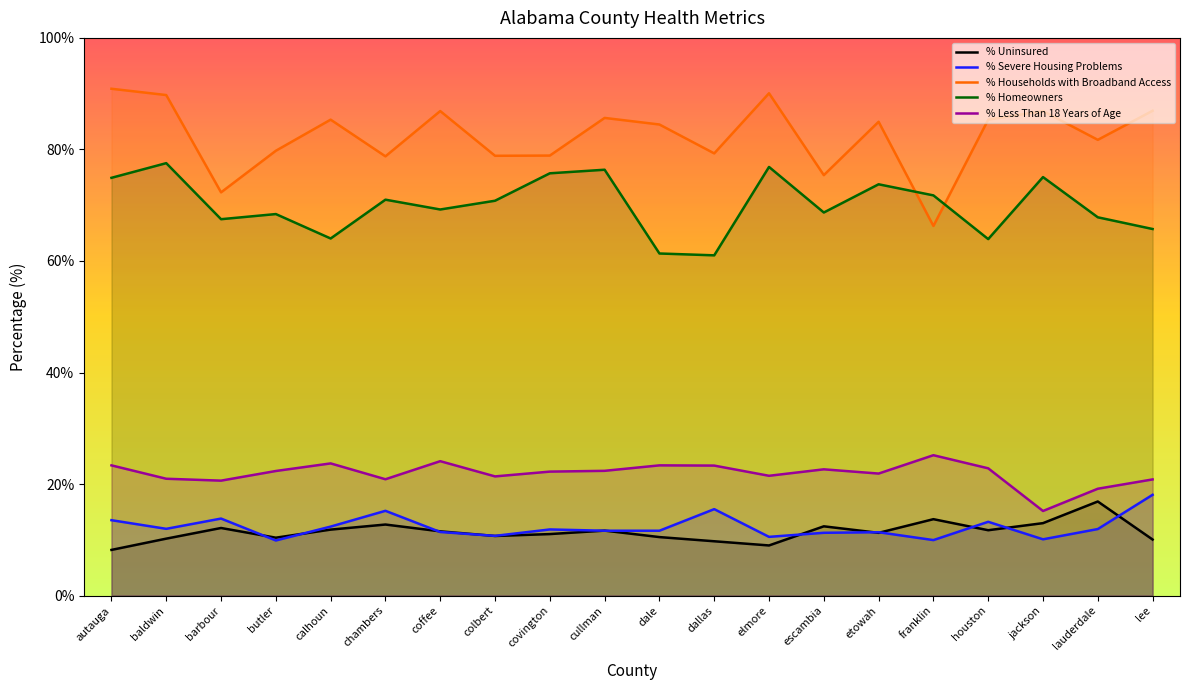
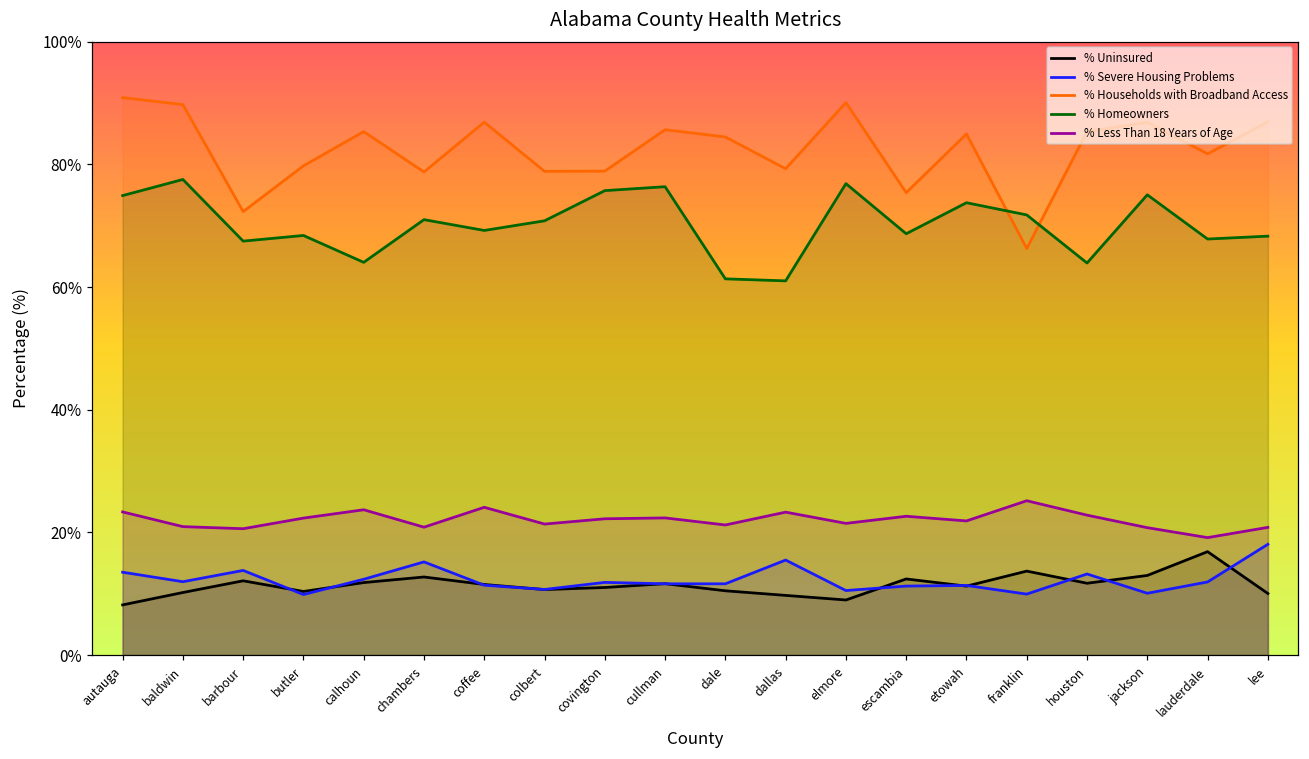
  {
    "% Uninsured": {
      "autauga": "8%",
      "baldwin": "10%",
      "barbour": "12%",
      "butler": "10%",
      "calhoun": "12%",
      "chambers": "13%",
      "covington": "11%",
      "dale": "10%",
      "dallas": "10%",
      "elmore": "9%",
      "escambia": "12%",
      "franklin": "14%",
      "houston": "12%",
      "jackson": "13%",
      "lauderdale": "17%",
      "lee": "10%"
    },
    "% Severe Housing Problems": {
      "autauga": "14%",
      "baldwin": "12%",
      "barbour": "14%",
      "butler": "10%",
      "calhoun": "12%",
      "chambers": "15%",
      "covington": "12%",
      "dale": "12%",
      "dallas": "16%",
      "elmore": "11%",
      "escambia": "11%",
      "franklin": "10%",
      "houston": "13%",
      "jackson": "10%",
      "lauderdale": "12%",
      "lee": "18%"
    },
    "% Households with Broadband Access": {
      "autauga": "91%",
      "baldwin": "90%",
      "barbour": "72%",
      "butler": "80%",
      "calhoun": "85%",
      "chambers": "79%",
      "coffee": "87%",
      "colbert": "79%",
      "covington": "79%",
      "cullman": "86%",
      "dale": "84%",
      "dallas": "79%",
      "elmore": "90%",
      "escambia": "75%",
      "etowah": "85%",
      "franklin": "66%",
      "lauderdale": "82%"
    },
    "% Homeowners": {
      "autauga": "75%",
      "baldwin": "78%",
      "barbour": "67%",
      "butler": "68%",
      "calhoun": "64%",
      "chambers": "71%",
      "coffee": "69%",
      "colbert": "71%",
      "covington": "76%",
      "cullman": "76%",
      "dale": "61%",
      "dallas": "61%",
      "elmore": "77%",
      "escambia": "69%",
      "etowah": "74%",
      "franklin": "72%",
      "houston": "64%",
      "jackson": "75%",
      "lauderdale": "68%",
-     "lee": "66%"
+     "lee": "68%"
    },
    "% Less Than 18 Years of Age": {
      "autauga": "23%",
      "baldwin": "21%",
      "barbour": "21%",
      "butler": "22%",
      "calhoun": "24%",
      "chambers": "21%",
      "coffee": "24%",
      "colbert": "21%",
      "covington": "22%",
      "cullman": "22%",
-     "dale": "23%",
+     "dale": "21%",
      "dallas": "23%",
      "elmore": "21%",
      "escambia": "23%",
      "etowah": "22%",
      "franklin": "25%",
      "houston": "23%",
-     "jackson": "15%",
+     "jackson": "21%",
      "lauderdale": "19%",
      "lee": "21%"
    }
  }
